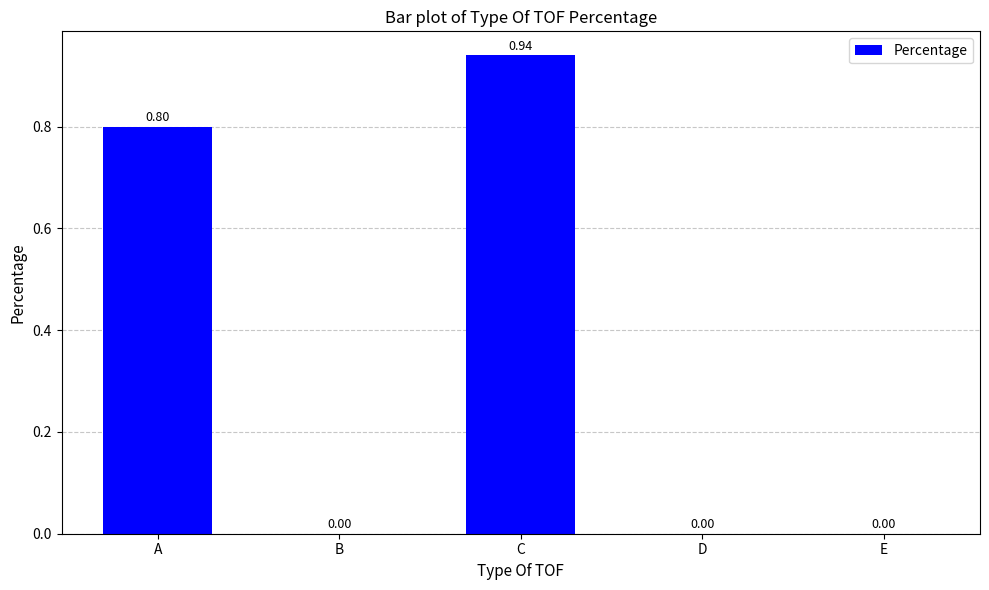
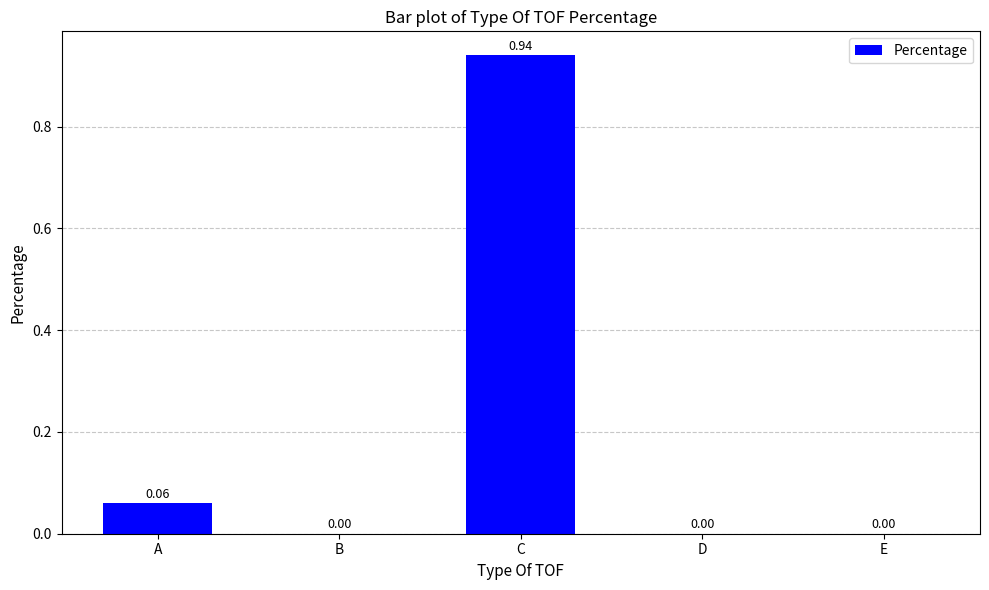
  {
-   "A": 0.80,
+   "A": 0.06,
    "B": 0.00,
    "C": 0.94,
    "D": 0.00,
    "E": 0.00
  }
